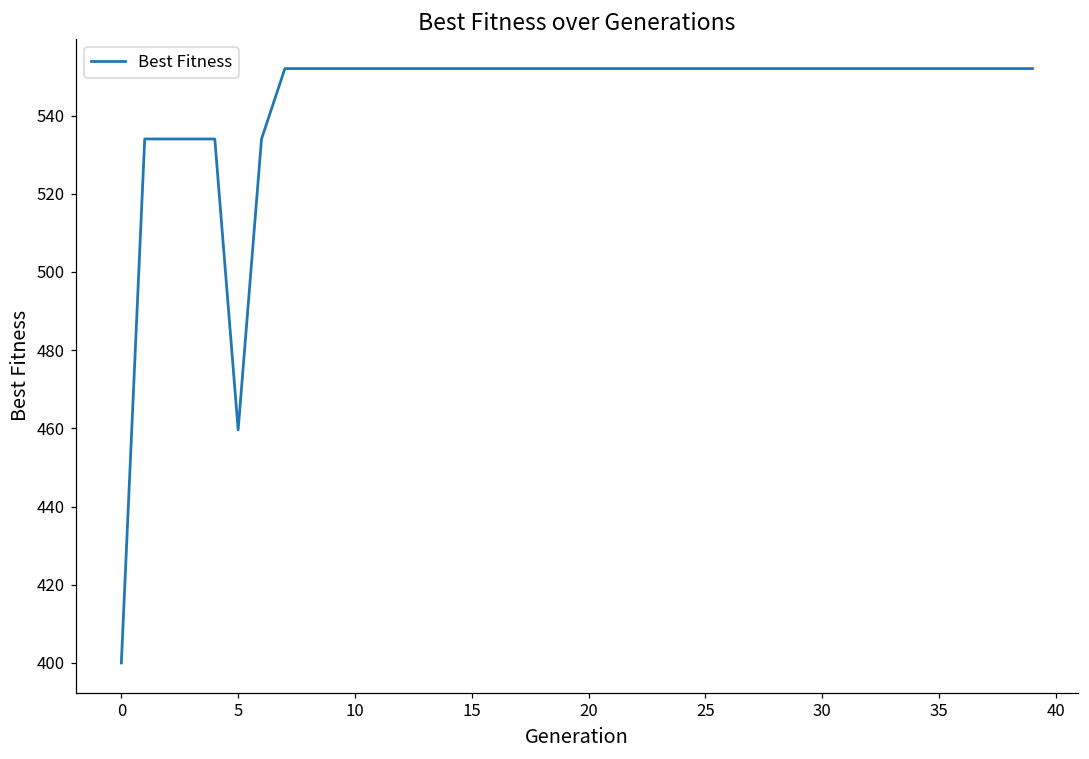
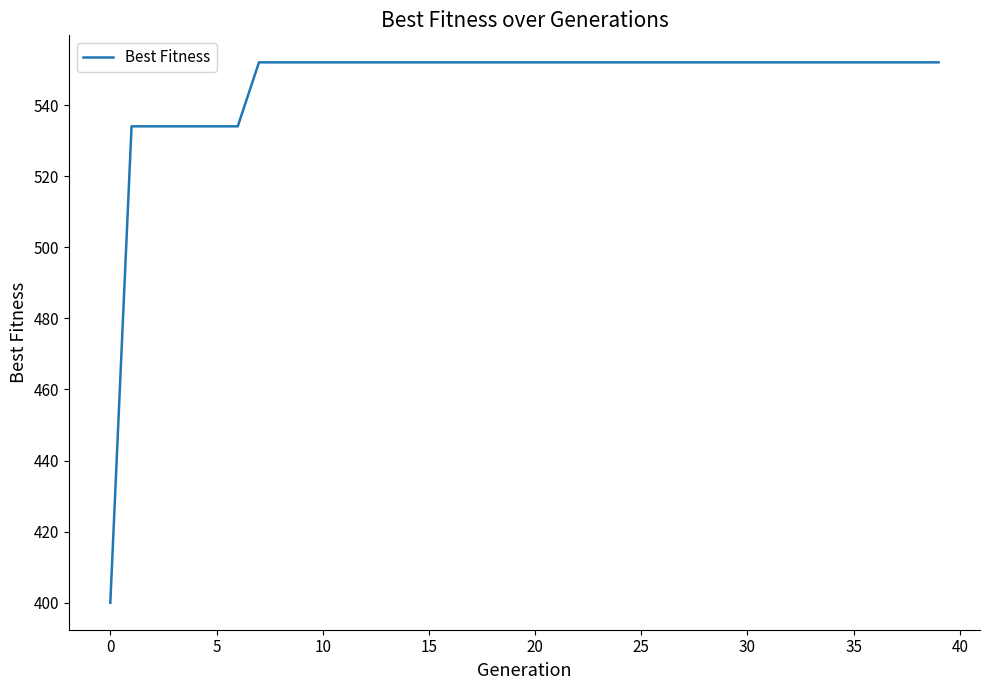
  {
    "0": 400,
-   "5": 460,
+   "5": 534,
    "10": 552,
    "15": 552,
    "20": 552,
    "25": 552,
    "30": 552,
    "35": 552
  }
